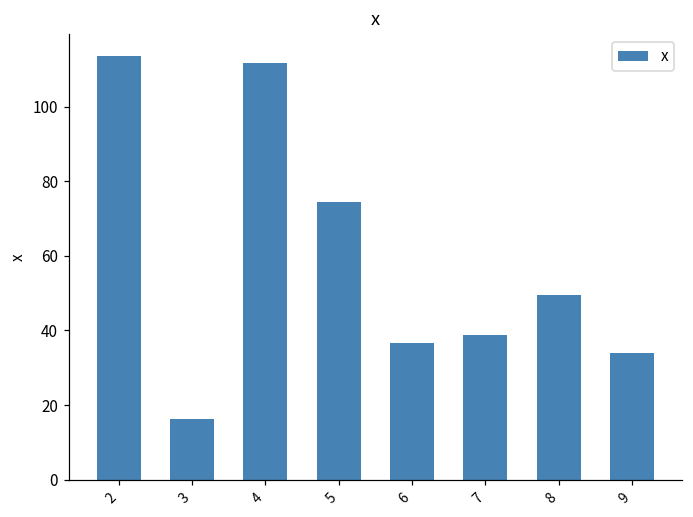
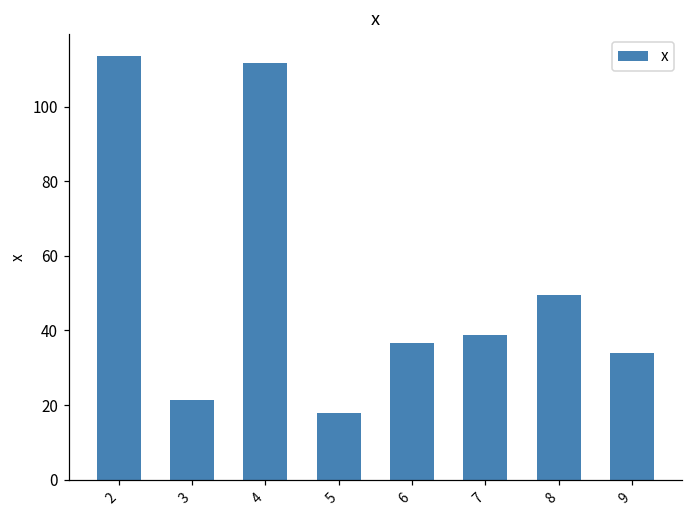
  {
    "2": 114,
-   "3": 16,
+   "3": 21,
    "4": 112,
-   "5": 74,
+   "5": 18,
    "6": 37,
    "7": 39,
    "8": 50,
    "9": 34
  }
